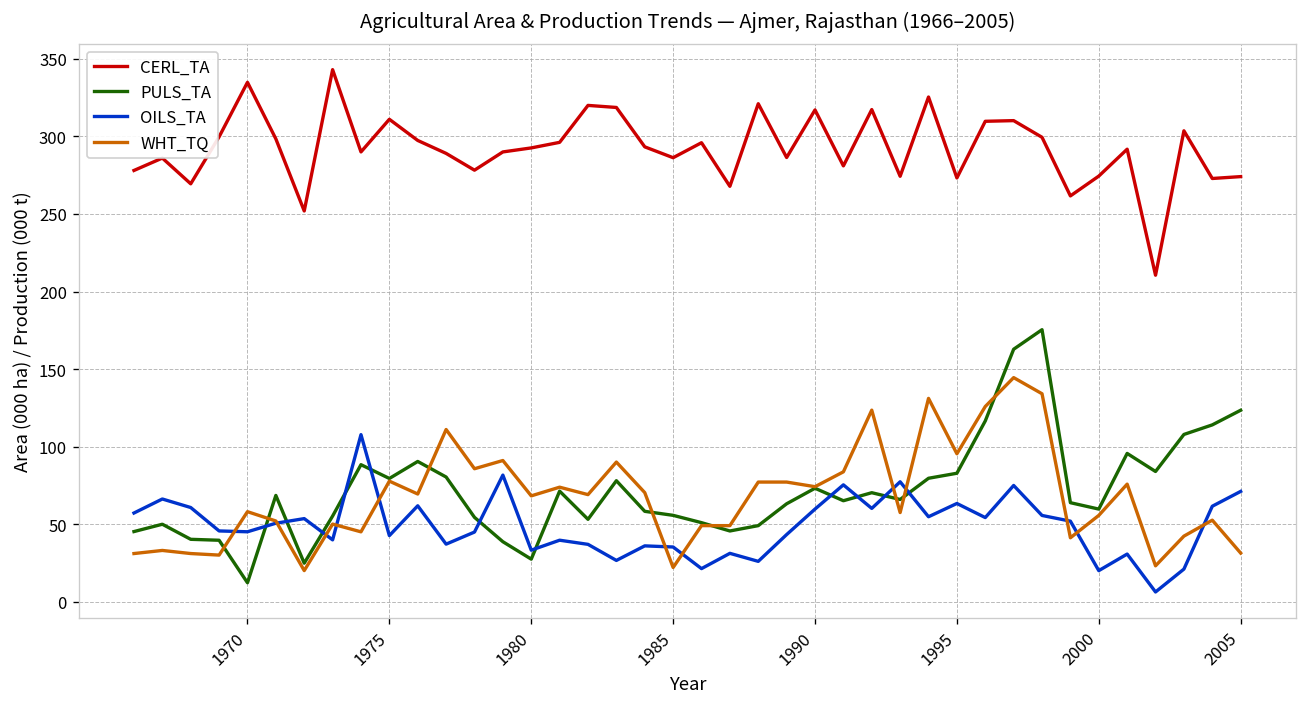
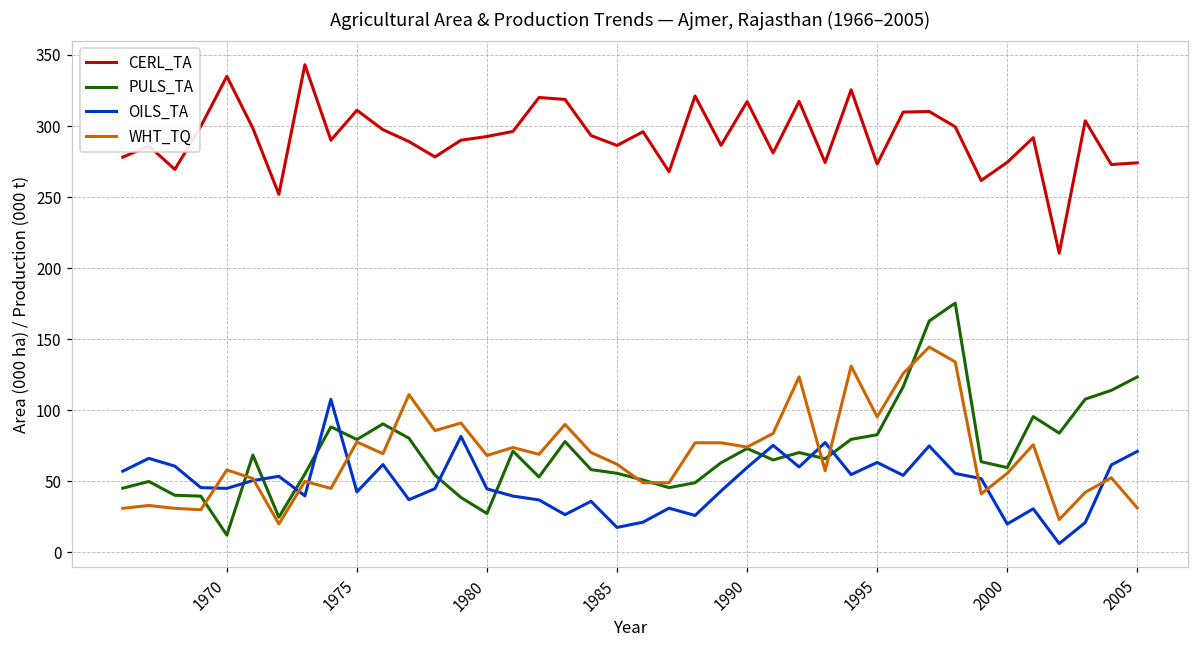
  {
    "CERL_TA": {
      "1970": 335,
      "1975": 311,
      "1980": 293,
      "1985": 286,
      "1990": 317,
      "1995": 273,
      "2000": 274,
      "2005": 274
    },
    "PULS_TA": {
      "1970": 12,
      "1980": 27,
      "1985": 56,
      "1995": 83,
      "2000": 60,
      "2005": 123
    },
    "OILS_TA": {
      "1970": 45,
      "1975": 43,
-     "1980": 33,
-     "1985": 35,
+     "1980": 45,
+     "1985": 18,
      "1990": 60,
      "1995": 63,
      "2000": 20,
      "2005": 71
    },
    "WHT_TQ": {
      "1970": 58,
      "1980": 68,
-     "1985": 22,
+     "1985": 62,
      "1995": 95,
      "2000": 56,
      "2005": 31
    }
  }
